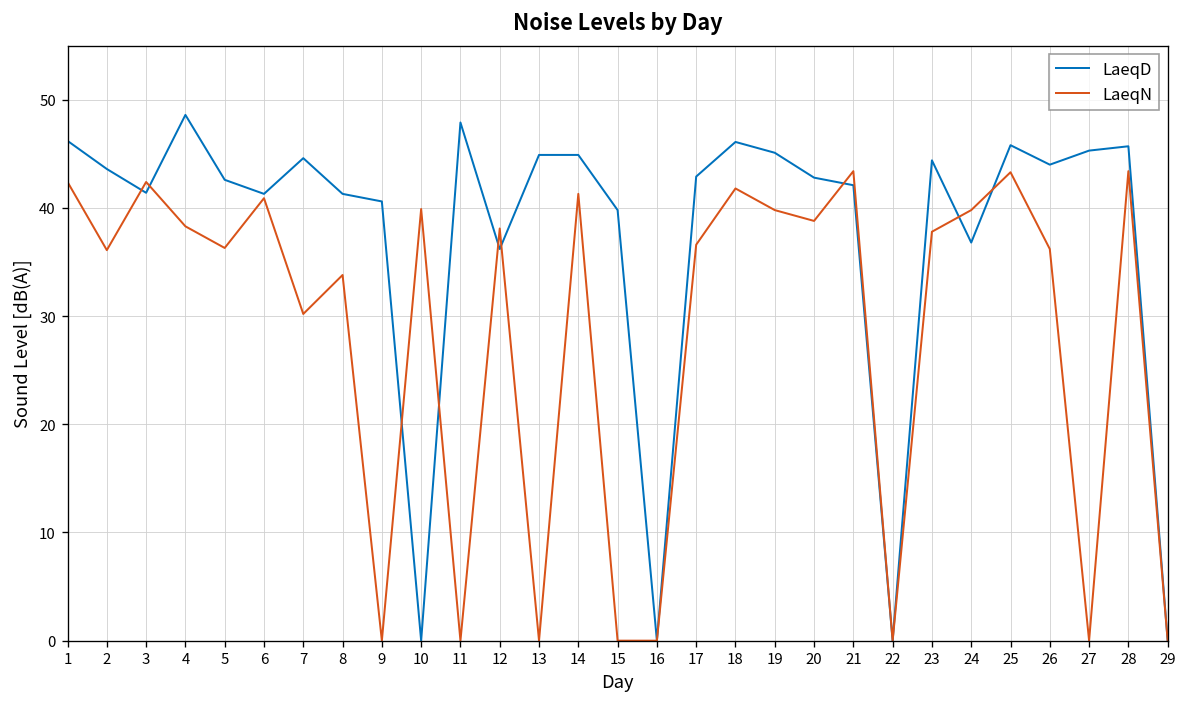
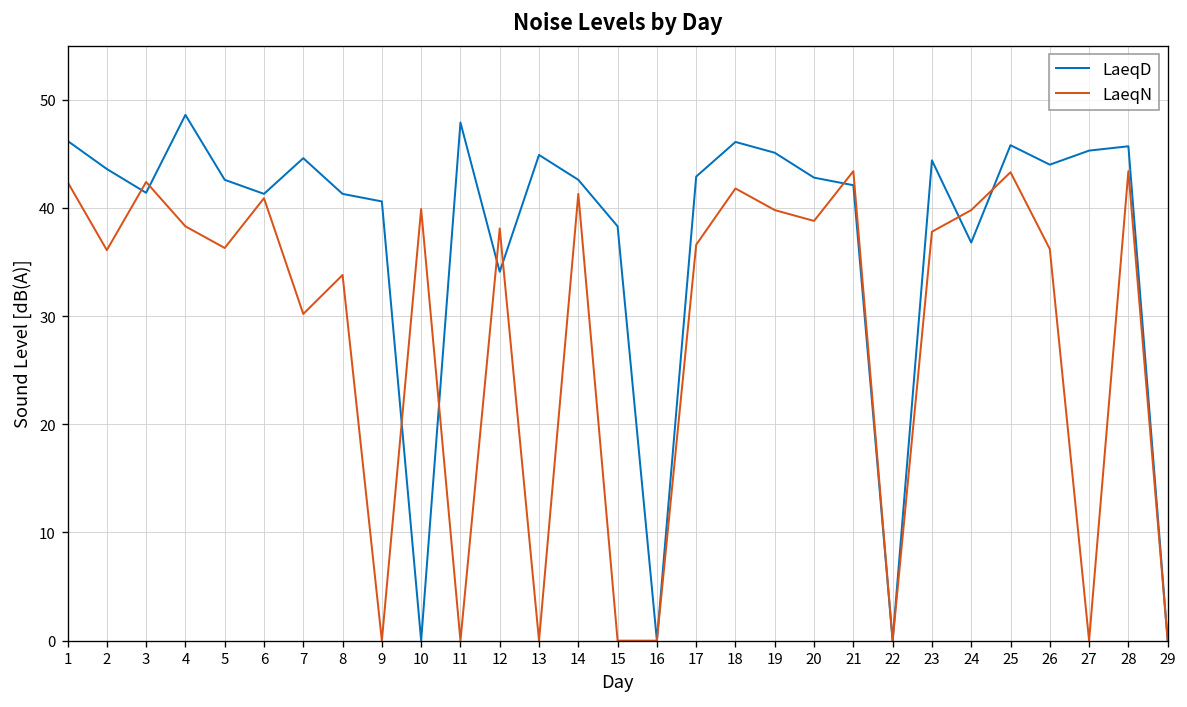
  {
    "LaeqD": {
      "1": 46,
      "2": 44,
      "3": 41,
      "4": 49,
      "5": 43,
      "6": 41,
      "7": 45,
      "8": 41,
      "9": 41,
      "10": 0,
      "11": 48,
-     "12": 36,
+     "12": 34,
      "13": 45,
-     "14": 45,
-     "15": 40,
+     "14": 43,
+     "15": 38,
      "17": 43,
      "18": 46,
      "19": 45,
      "20": 43,
      "21": 42,
      "23": 44,
      "24": 37,
      "25": 46,
      "26": 44,
      "27": 45,
      "28": 46
    },
    "LaeqN": {
      "1": 42,
      "2": 36,
      "3": 42,
      "4": 38,
      "5": 36,
      "6": 41,
      "7": 30,
      "8": 34,
      "9": 0,
      "10": 40,
      "11": 0,
      "12": 38,
      "13": 0,
      "14": 41,
      "15": 0,
      "17": 37,
      "18": 42,
      "19": 40,
      "20": 39,
      "21": 43,
      "23": 38,
      "24": 40,
      "25": 43,
      "26": 36,
      "27": 0,
      "28": 43
    }
  }
